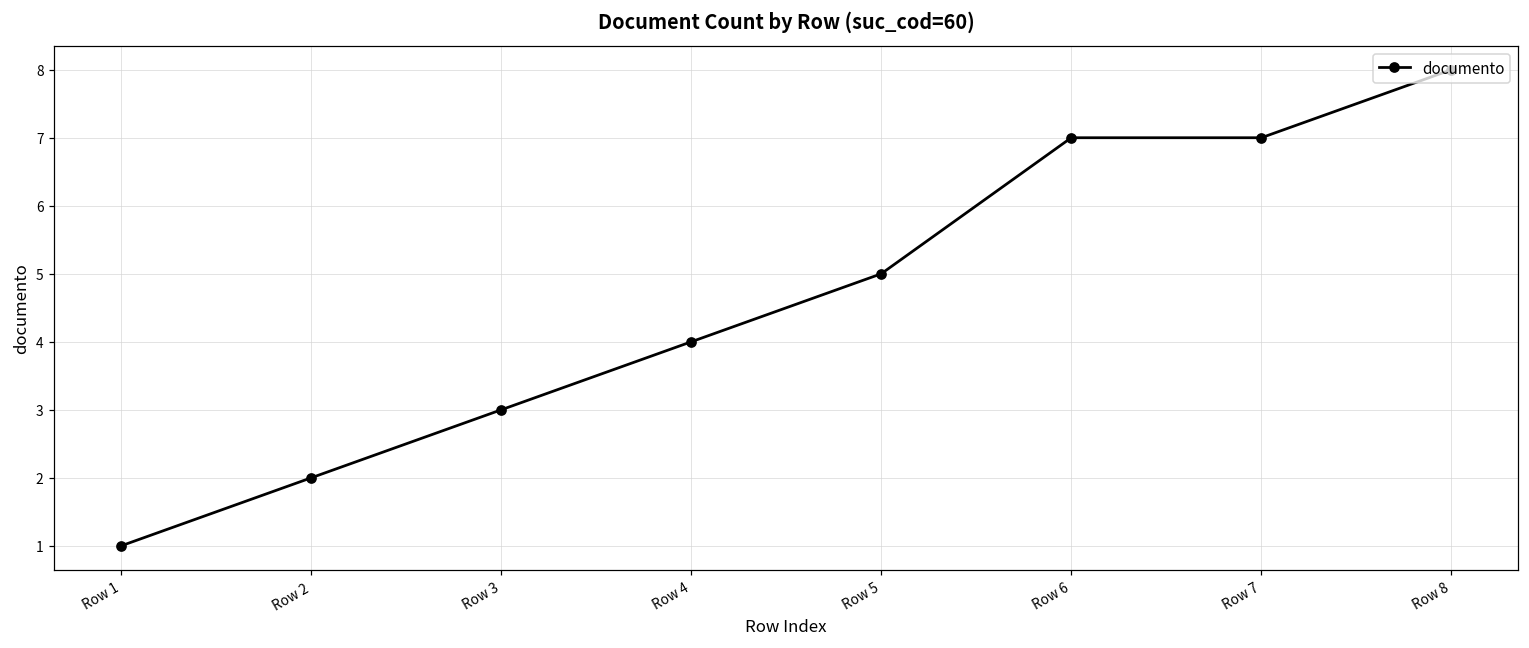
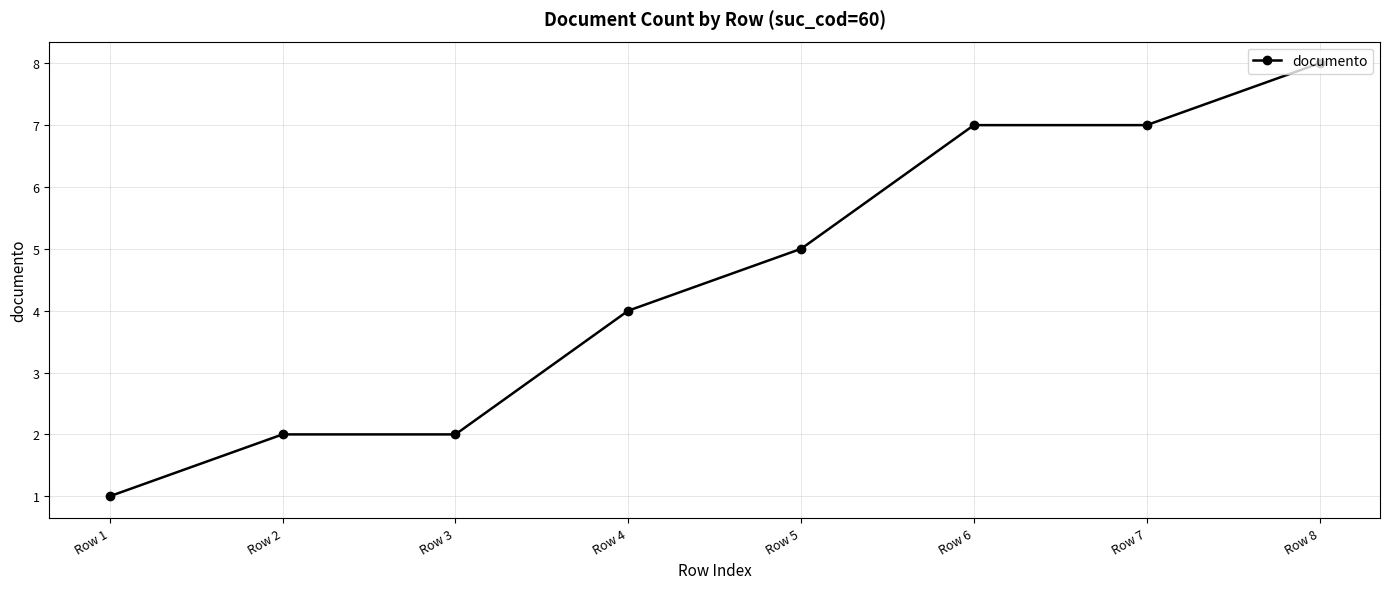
  {
    "Row 1": 1,
    "Row 2": 2,
-   "Row 3": 3,
+   "Row 3": 2,
    "Row 4": 4,
    "Row 5": 5,
    "Row 6": 7,
    "Row 7": 7
  }
